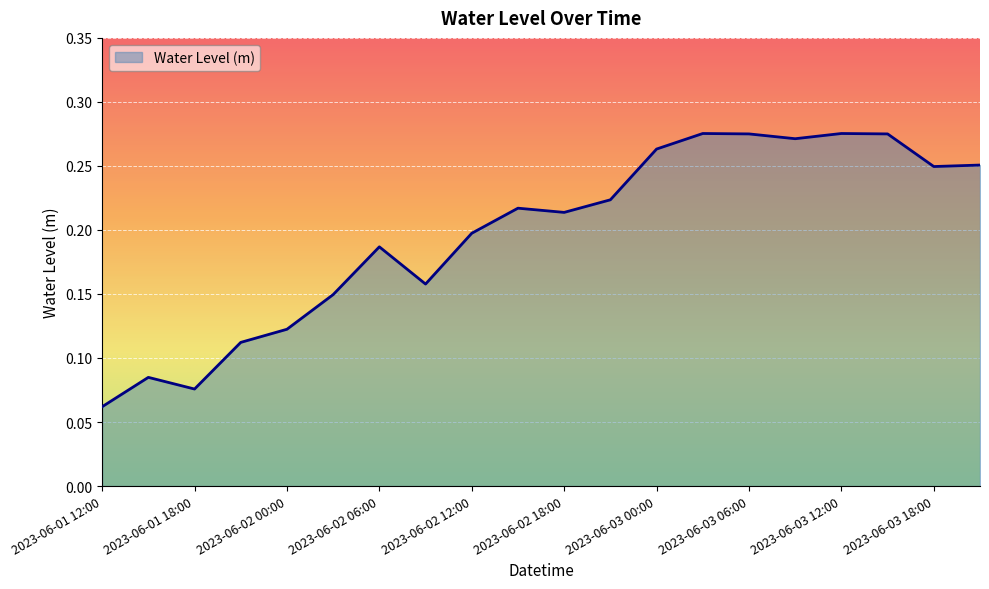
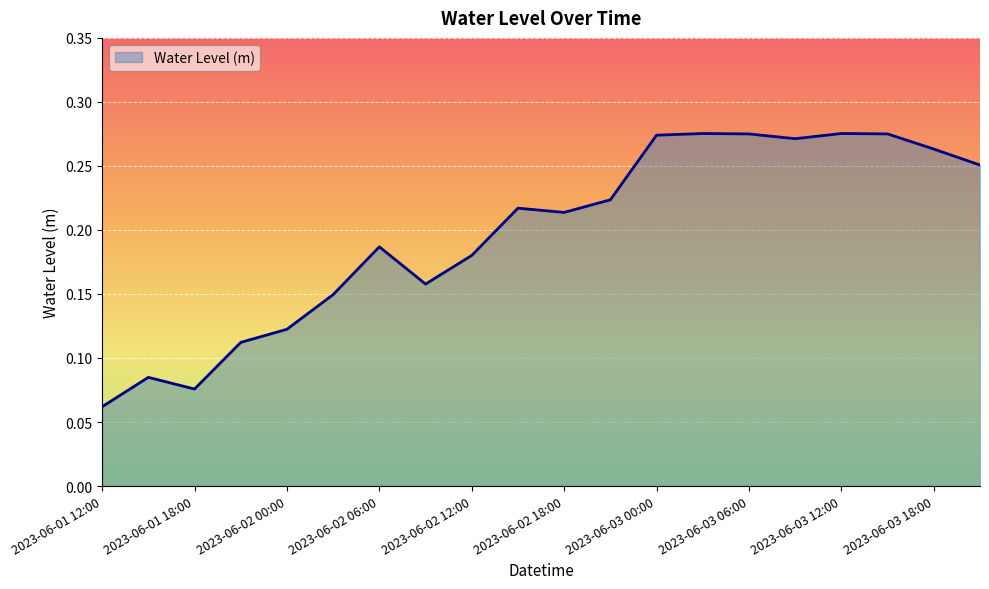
  {
    "2023-06-01 12:00": 0.062,
    "2023-06-01 18:00": 0.076,
    "2023-06-02 00:00": 0.122,
    "2023-06-02 06:00": 0.187,
-   "2023-06-02 12:00": 0.197,
+   "2023-06-02 12:00": 0.180,
    "2023-06-02 18:00": 0.214,
-   "2023-06-03 00:00": 0.263,
+   "2023-06-03 00:00": 0.274,
    "2023-06-03 06:00": 0.275,
    "2023-06-03 12:00": 0.275,
-   "2023-06-03 18:00": 0.250
+   "2023-06-03 18:00": 0.263
  }
